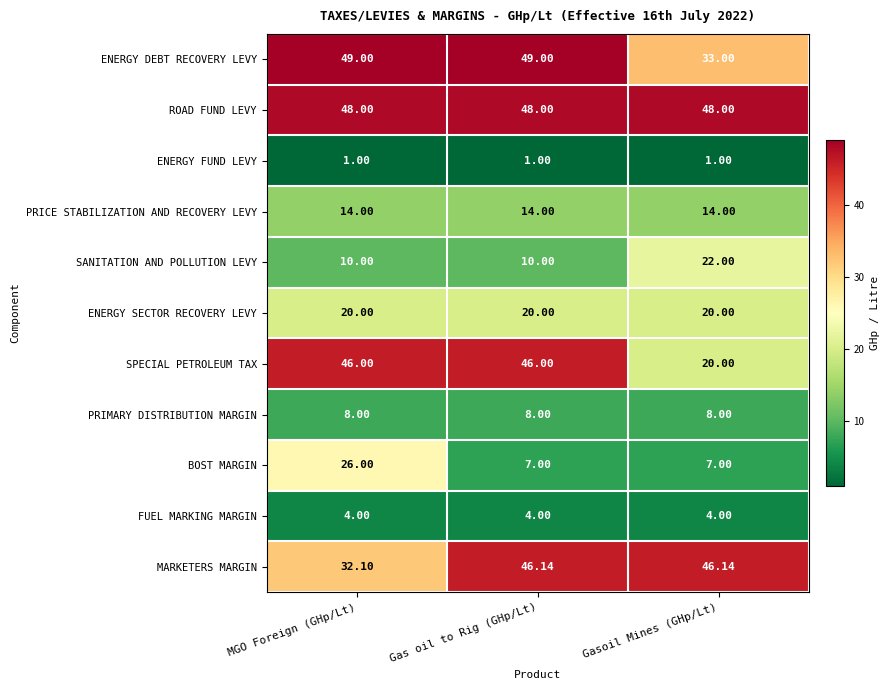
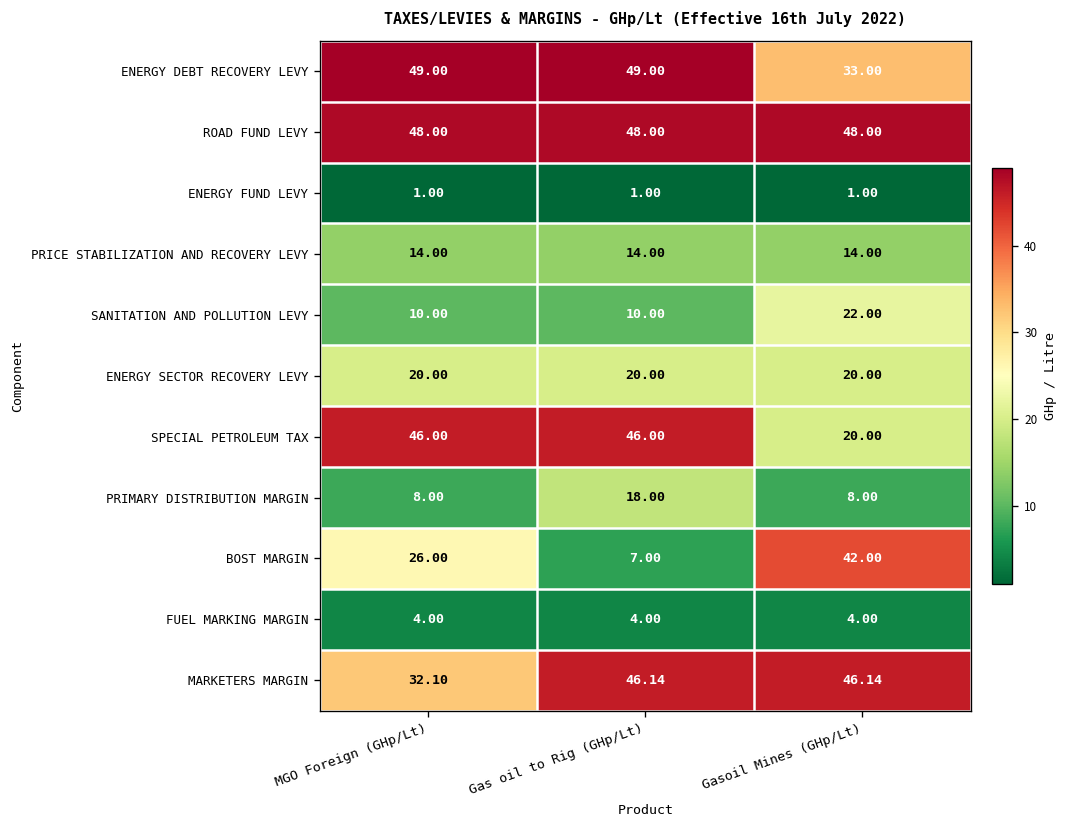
  {
    "ENERGY DEBT RECOVERY LEVY": {
      "MGO Foreign (GHp/Lt)": 49.00,
      "Gas oil to Rig (GHp/Lt)": 49.00,
      "Gasoil Mines (GHp/Lt)": 33.00
    },
    "ROAD FUND LEVY": {
      "MGO Foreign (GHp/Lt)": 48.00,
      "Gas oil to Rig (GHp/Lt)": 48.00,
      "Gasoil Mines (GHp/Lt)": 48.00
    },
    "ENERGY FUND LEVY": {
      "MGO Foreign (GHp/Lt)": 1.00,
      "Gas oil to Rig (GHp/Lt)": 1.00,
      "Gasoil Mines (GHp/Lt)": 1.00
    },
    "PRICE STABILIZATION AND RECOVERY LEVY": {
      "MGO Foreign (GHp/Lt)": 14.00,
      "Gas oil to Rig (GHp/Lt)": 14.00,
      "Gasoil Mines (GHp/Lt)": 14.00
    },
    "SANITATION AND POLLUTION LEVY": {
      "MGO Foreign (GHp/Lt)": 10.00,
      "Gas oil to Rig (GHp/Lt)": 10.00,
      "Gasoil Mines (GHp/Lt)": 22.00
    },
    "ENERGY SECTOR RECOVERY LEVY": {
      "MGO Foreign (GHp/Lt)": 20.00,
      "Gas oil to Rig (GHp/Lt)": 20.00,
      "Gasoil Mines (GHp/Lt)": 20.00
    },
    "SPECIAL PETROLEUM TAX": {
      "MGO Foreign (GHp/Lt)": 46.00,
      "Gas oil to Rig (GHp/Lt)": 46.00,
      "Gasoil Mines (GHp/Lt)": 20.00
    },
    "PRIMARY DISTRIBUTION MARGIN": {
      "MGO Foreign (GHp/Lt)": 8.00,
-     "Gas oil to Rig (GHp/Lt)": 8.00,
+     "Gas oil to Rig (GHp/Lt)": 18.00,
      "Gasoil Mines (GHp/Lt)": 8.00
    },
    "BOST MARGIN": {
      "MGO Foreign (GHp/Lt)": 26.00,
      "Gas oil to Rig (GHp/Lt)": 7.00,
-     "Gasoil Mines (GHp/Lt)": 7.00
+     "Gasoil Mines (GHp/Lt)": 42.00
    },
    "FUEL MARKING MARGIN": {
      "MGO Foreign (GHp/Lt)": 4.00,
      "Gas oil to Rig (GHp/Lt)": 4.00,
      "Gasoil Mines (GHp/Lt)": 4.00
    },
    "MARKETERS MARGIN": {
      "MGO Foreign (GHp/Lt)": 32.10,
      "Gas oil to Rig (GHp/Lt)": 46.14,
      "Gasoil Mines (GHp/Lt)": 46.14
    }
  }
